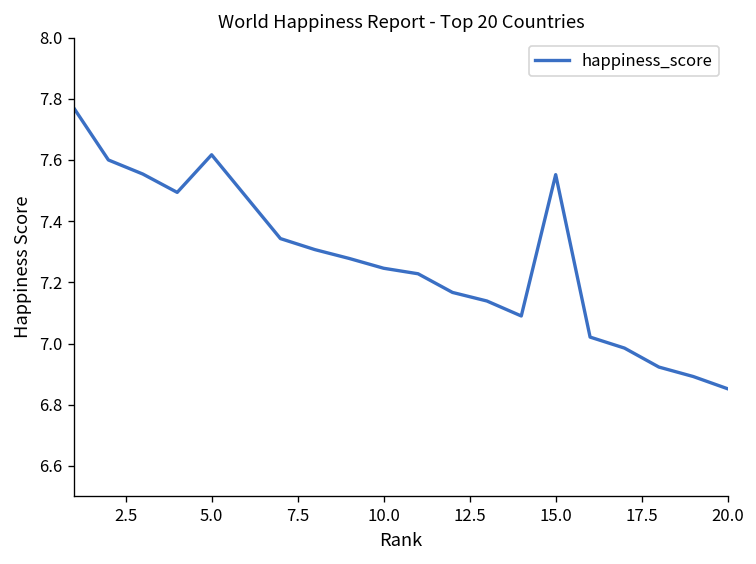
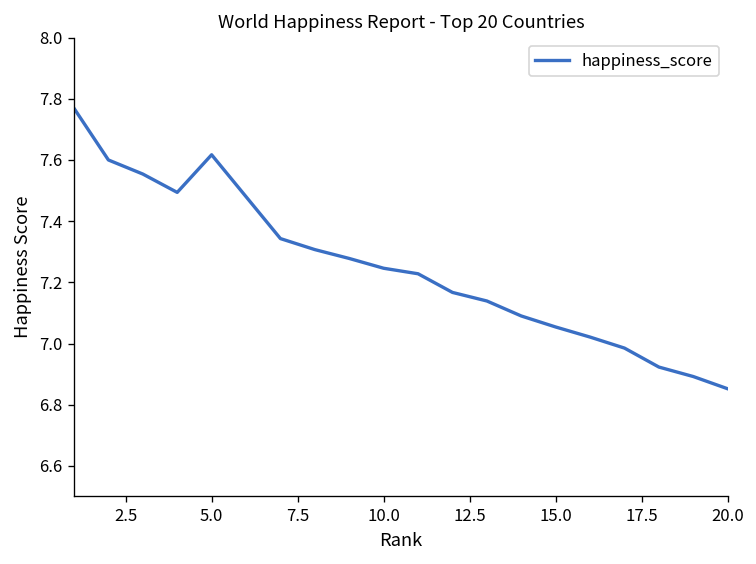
  {
    "5.0": 7.62,
    "10.0": 7.25,
-   "15.0": 7.55,
+   "15.0": 7.05,
    "20.0": 6.85
  }
